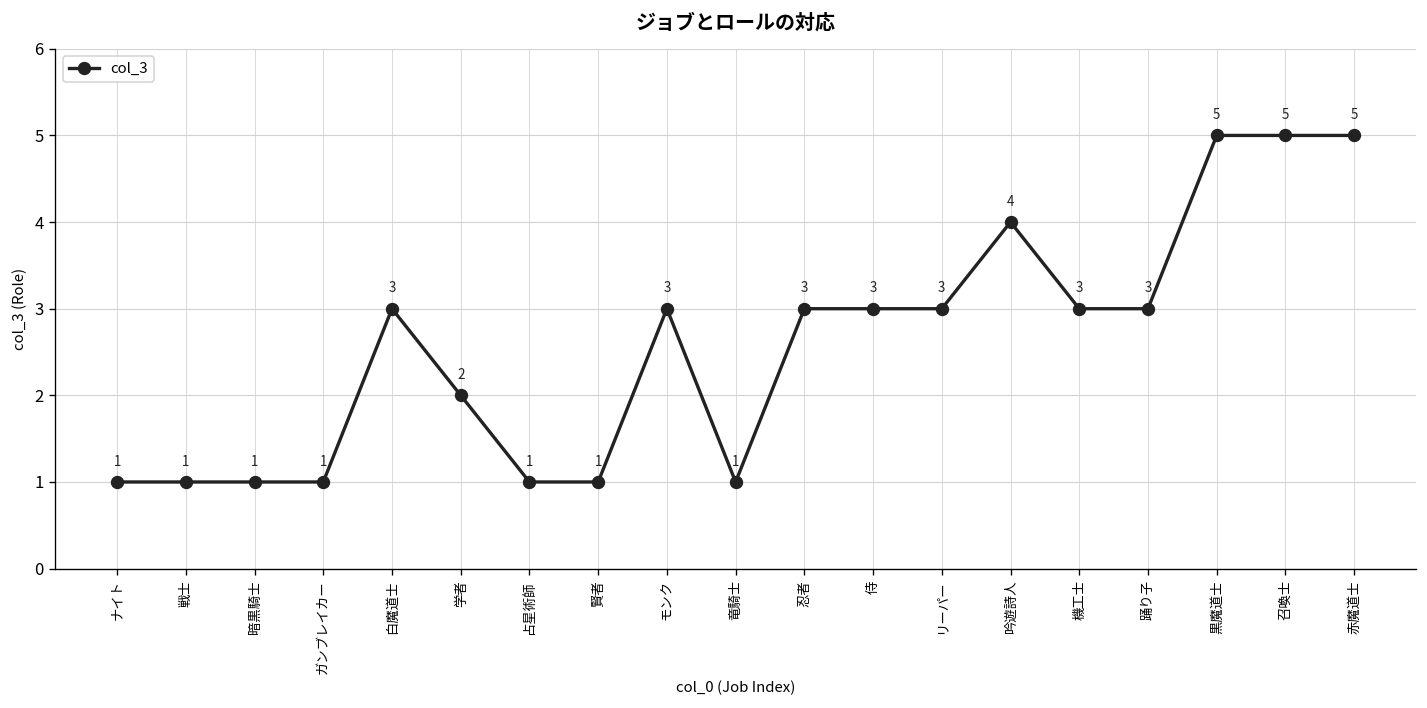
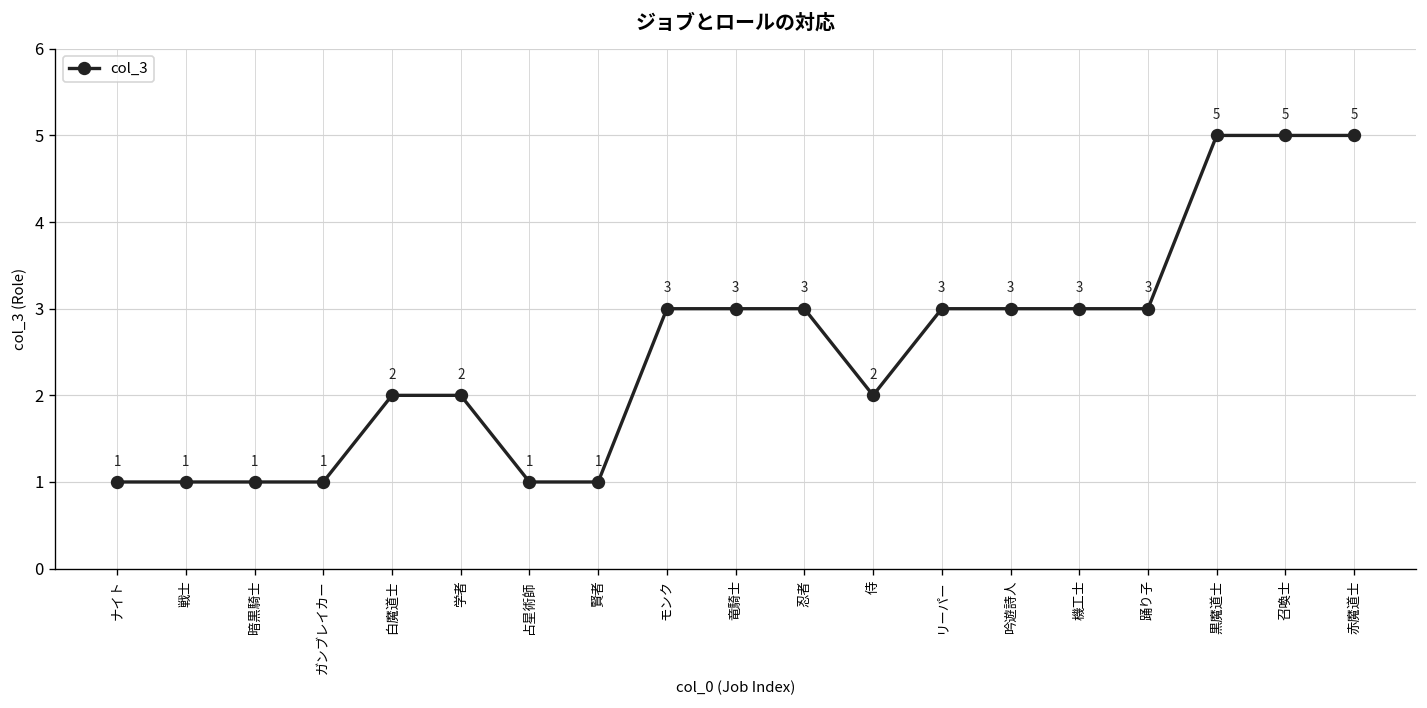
  {
    "ナイト": 1,
    "戦士": 1,
    "暗黒騎士": 1,
    "ガンブレイカー": 1,
-   "白魔道士": 3,
+   "白魔道士": 2,
    "学者": 2,
    "占星術師": 1,
    "賢者": 1,
    "モンク": 3,
-   "竜騎士": 1,
+   "竜騎士": 3,
    "忍者": 3,
-   "侍": 3,
+   "侍": 2,
    "リーパー": 3,
-   "吟遊詩人": 4,
+   "吟遊詩人": 3,
    "機工士": 3,
    "踊り子": 3,
    "黒魔道士": 5,
    "召喚士": 5,
    "赤魔道士": 5
  }
